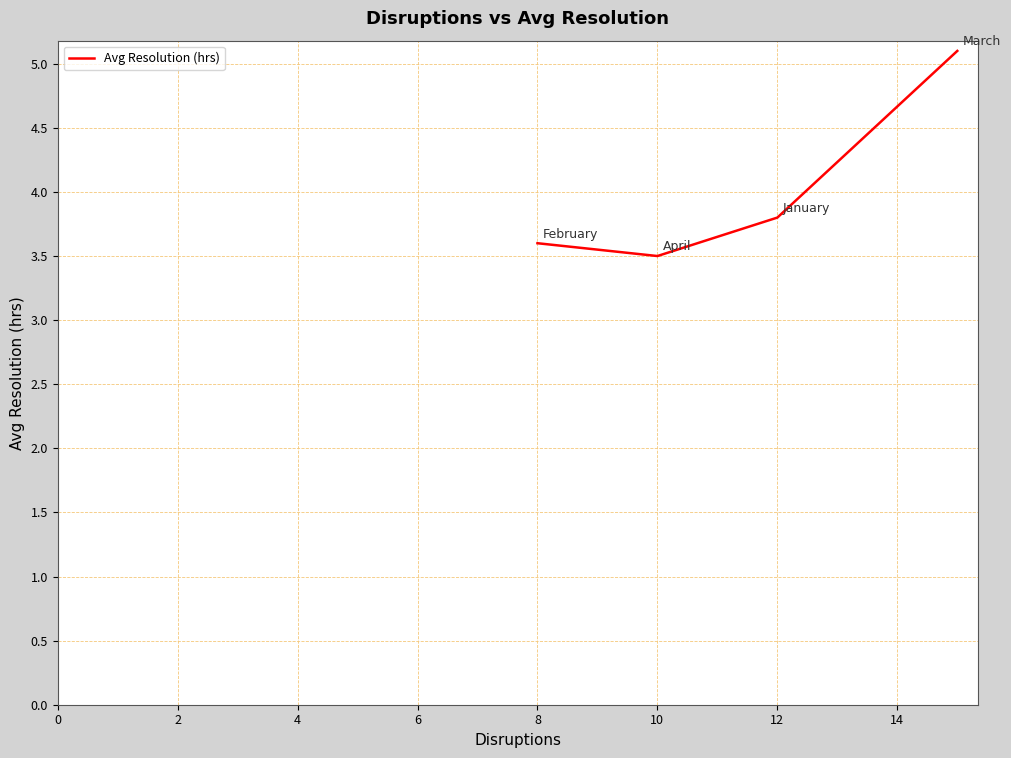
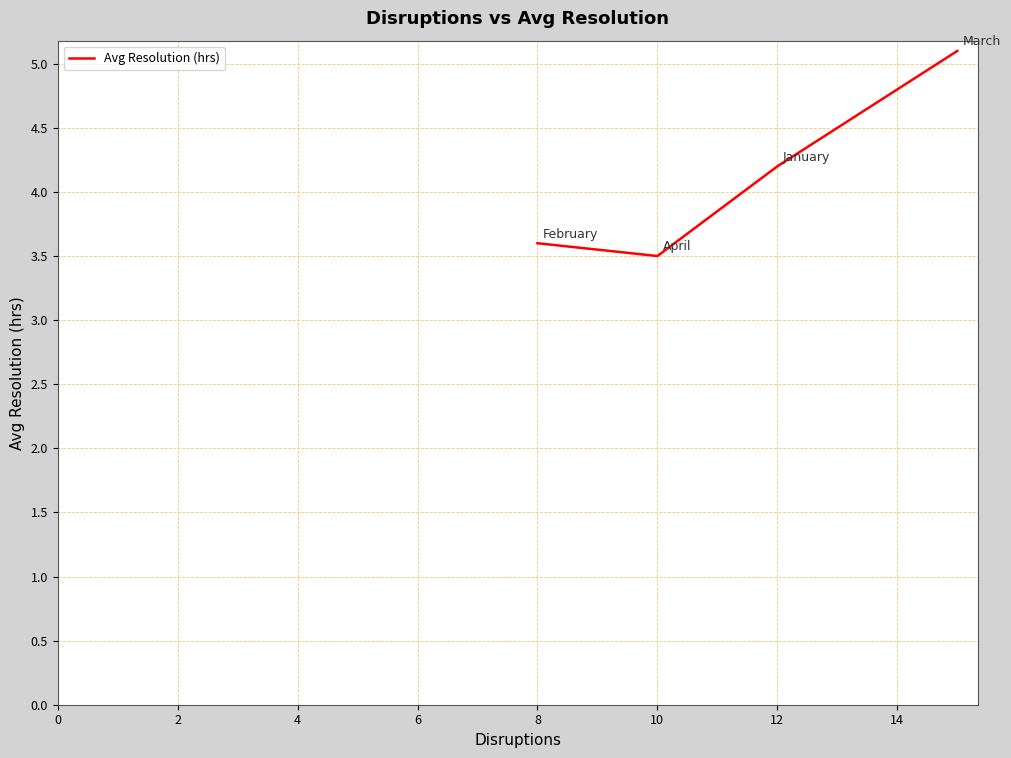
  {
    "8": 3.6,
    "10": 3.5,
-   "12": 3.8
+   "12": 4.2
  }
